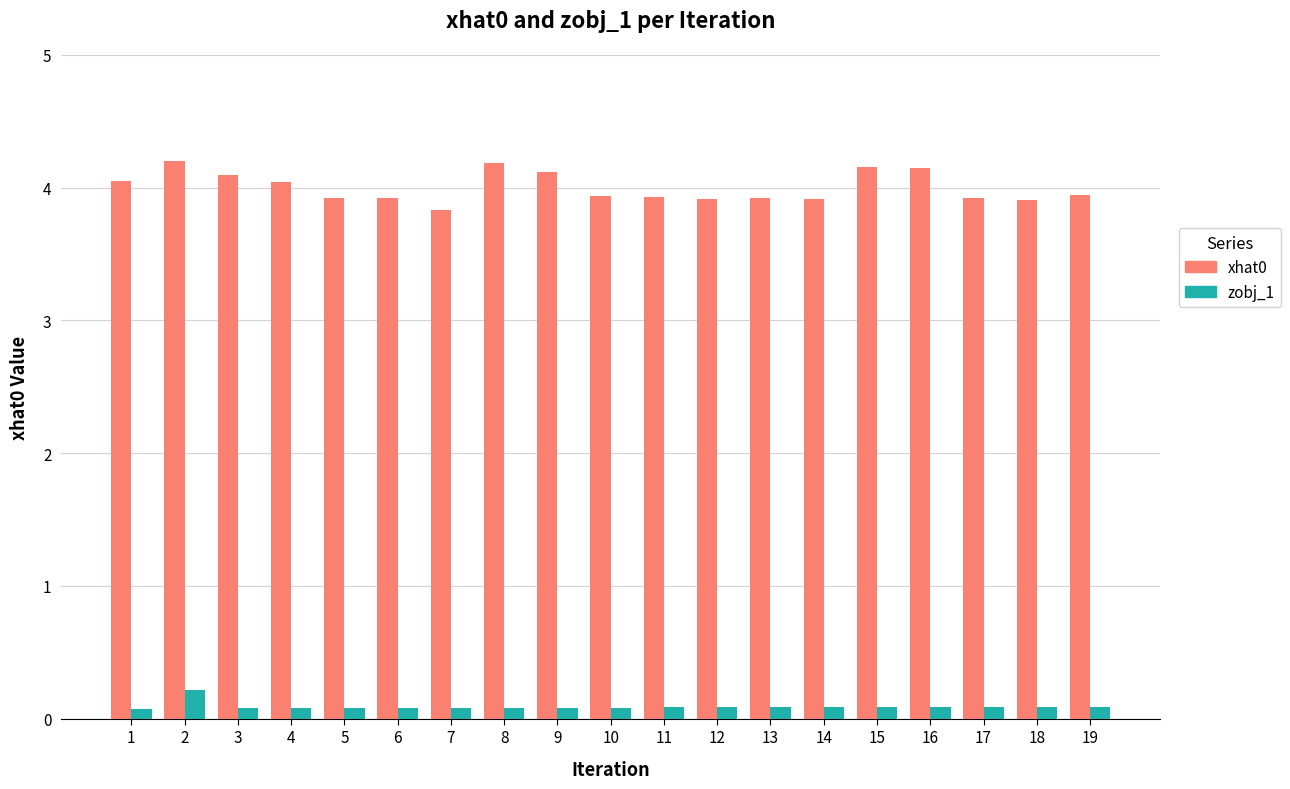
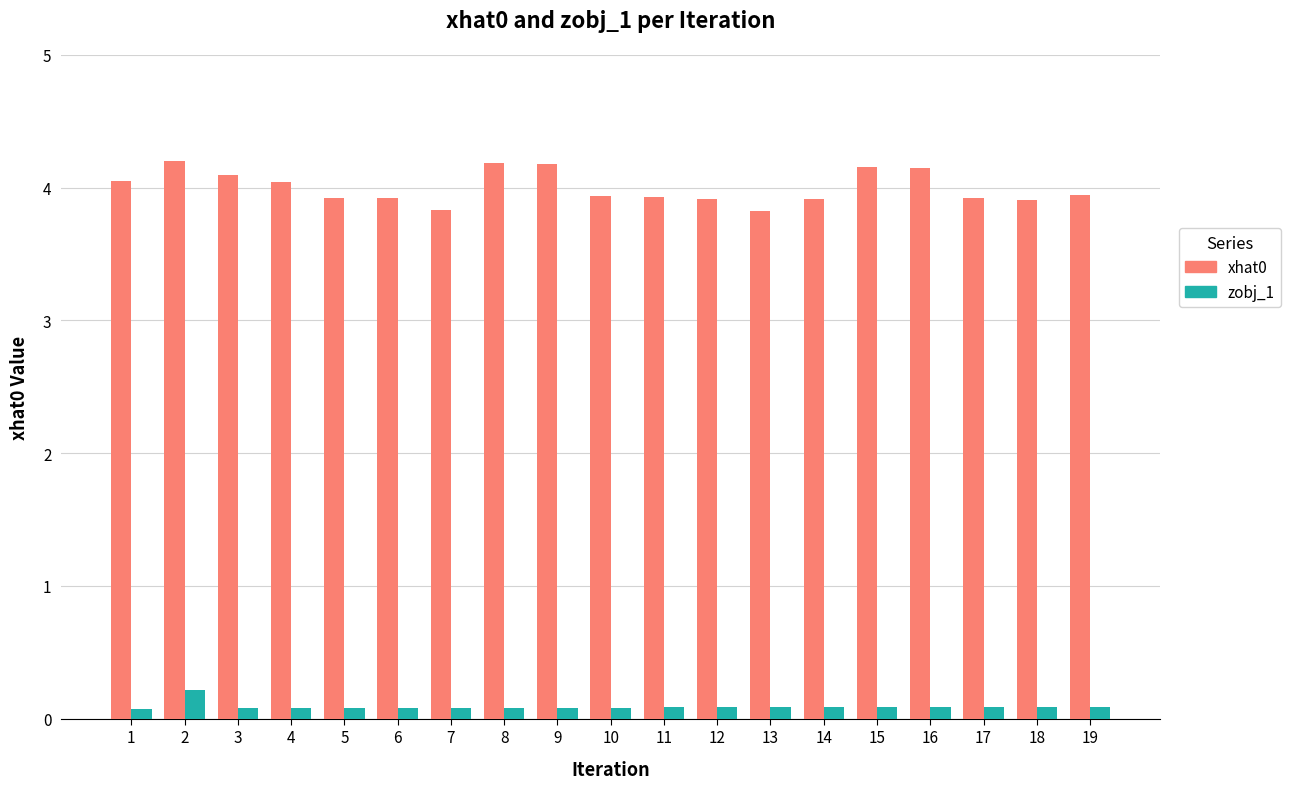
  {
    "xhat0": {
      "1": 4.05,
      "2": 4.20,
      "3": 4.09,
      "4": 4.04,
      "5": 3.92,
      "6": 3.92,
      "7": 3.83,
      "8": 4.19,
-     "9": 4.12,
+     "9": 4.18,
      "10": 3.94,
      "11": 3.93,
      "12": 3.91,
-     "13": 3.92,
+     "13": 3.83,
      "14": 3.92,
      "15": 4.15,
      "16": 4.15,
      "17": 3.92,
      "18": 3.91,
      "19": 3.94
    },
    "zobj_1": {
      "1": 0.07,
      "2": 0.21,
      "3": 0.08,
      "4": 0.08,
      "5": 0.08,
      "6": 0.08,
      "7": 0.08,
      "8": 0.08,
      "9": 0.08,
      "10": 0.08,
      "11": 0.08,
      "12": 0.09,
      "13": 0.09,
      "14": 0.09,
      "15": 0.09,
      "16": 0.09,
      "17": 0.09,
      "18": 0.09,
      "19": 0.09
    }
  }
